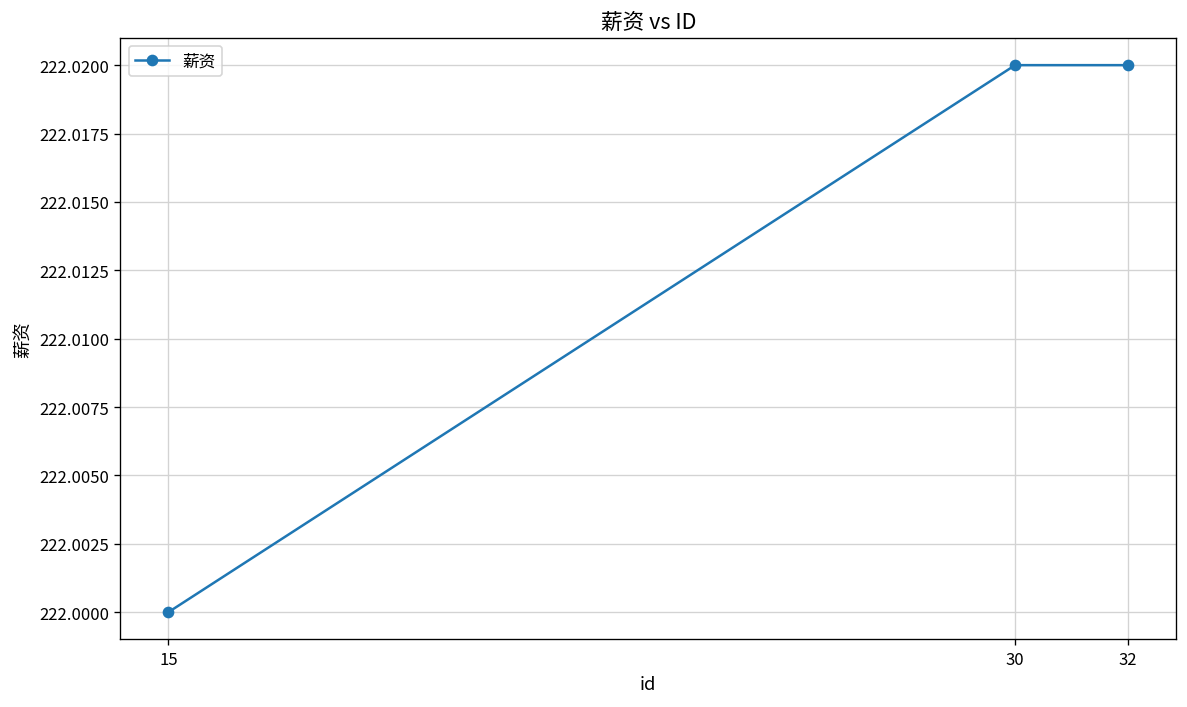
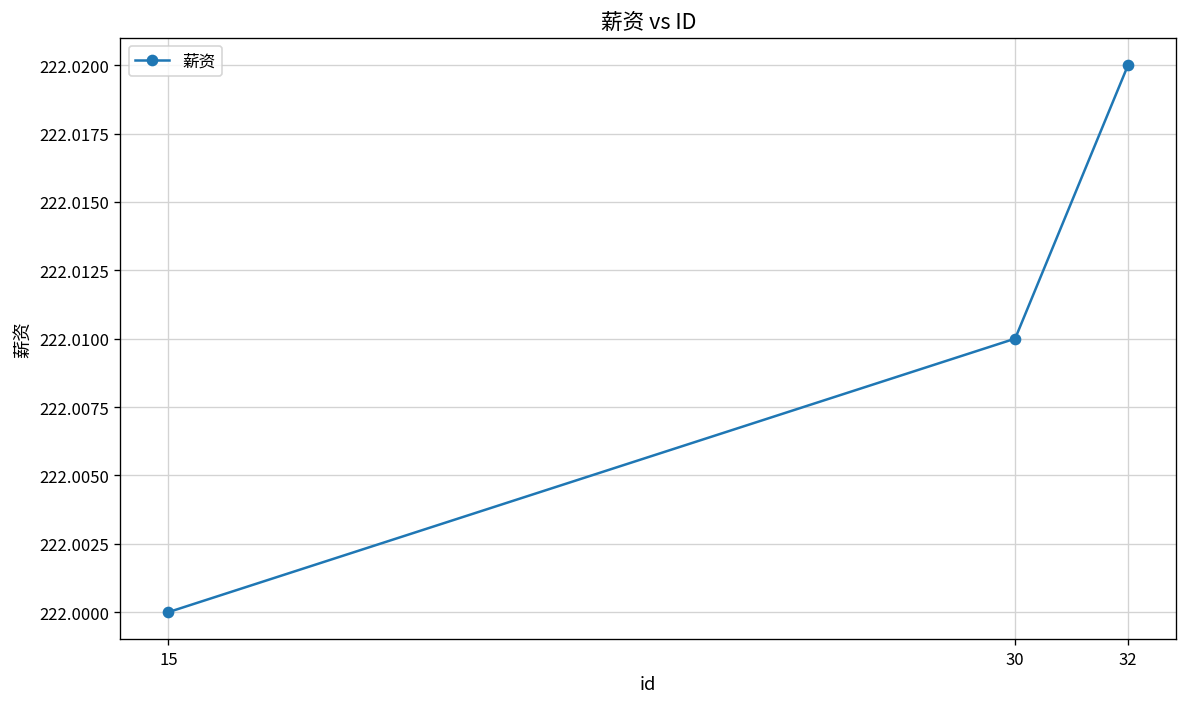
  {
    "15": 222.00,
-   "30": 222.02,
+   "30": 222.01,
    "32": 222.02
  }
